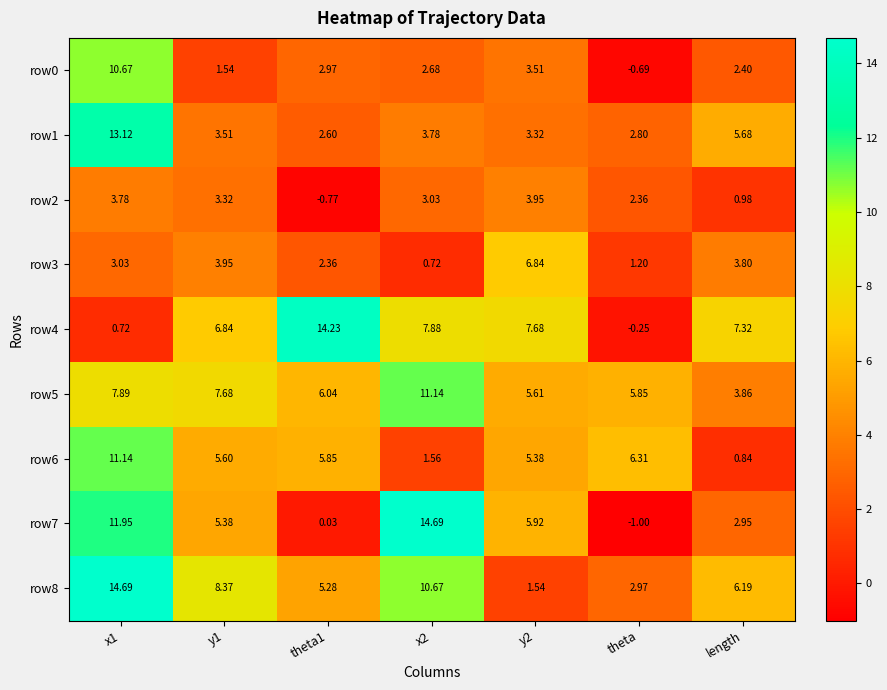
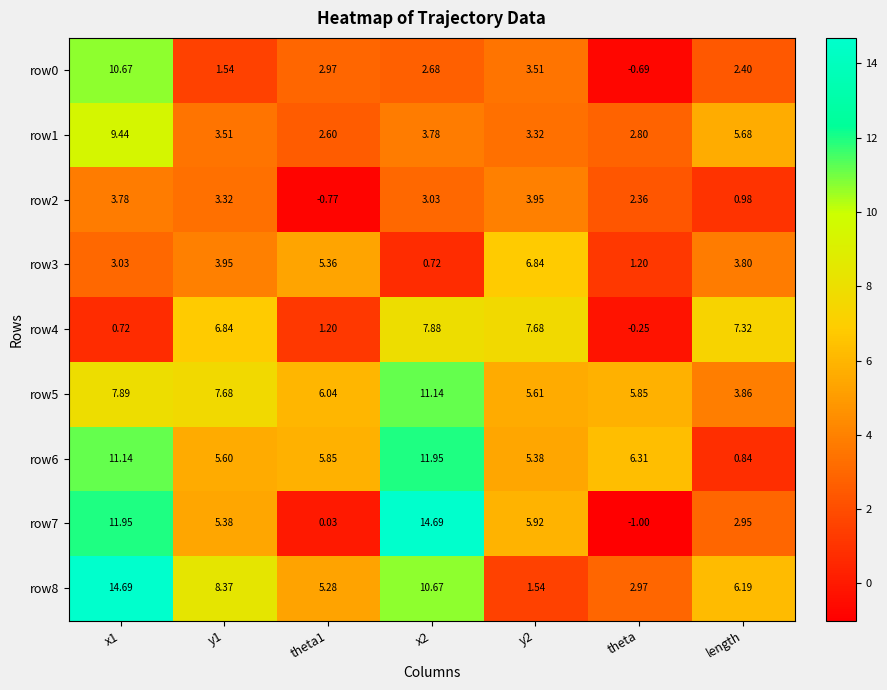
  {
    "row0": {
      "x1": 10.67,
      "y1": 1.54,
      "theta1": 2.97,
      "x2": 2.68,
      "y2": 3.51,
      "theta": -0.69,
      "length": 2.40
    },
    "row1": {
-     "x1": 13.12,
+     "x1": 9.44,
      "y1": 3.51,
      "theta1": 2.60,
      "x2": 3.78,
      "y2": 3.32,
      "theta": 2.80,
      "length": 5.68
    },
    "row2": {
      "x1": 3.78,
      "y1": 3.32,
      "theta1": -0.77,
      "x2": 3.03,
      "y2": 3.95,
      "theta": 2.36,
      "length": 0.98
    },
    "row3": {
      "x1": 3.03,
      "y1": 3.95,
-     "theta1": 2.36,
+     "theta1": 5.36,
      "x2": 0.72,
      "y2": 6.84,
      "theta": 1.20,
      "length": 3.80
    },
    "row4": {
      "x1": 0.72,
      "y1": 6.84,
-     "theta1": 14.23,
+     "theta1": 1.20,
      "x2": 7.88,
      "y2": 7.68,
      "theta": -0.25,
      "length": 7.32
    },
    "row5": {
      "x1": 7.89,
      "y1": 7.68,
      "theta1": 6.04,
      "x2": 11.14,
      "y2": 5.61,
      "theta": 5.85,
      "length": 3.86
    },
    "row6": {
      "x1": 11.14,
      "y1": 5.60,
      "theta1": 5.85,
-     "x2": 1.56,
+     "x2": 11.95,
      "y2": 5.38,
      "theta": 6.31,
      "length": 0.84
    },
    "row7": {
      "x1": 11.95,
      "y1": 5.38,
      "theta1": 0.03,
      "x2": 14.69,
      "y2": 5.92,
      "theta": -1.00,
      "length": 2.95
    },
    "row8": {
      "x1": 14.69,
      "y1": 8.37,
      "theta1": 5.28,
      "x2": 10.67,
      "y2": 1.54,
      "theta": 2.97,
      "length": 6.19
    }
  }
